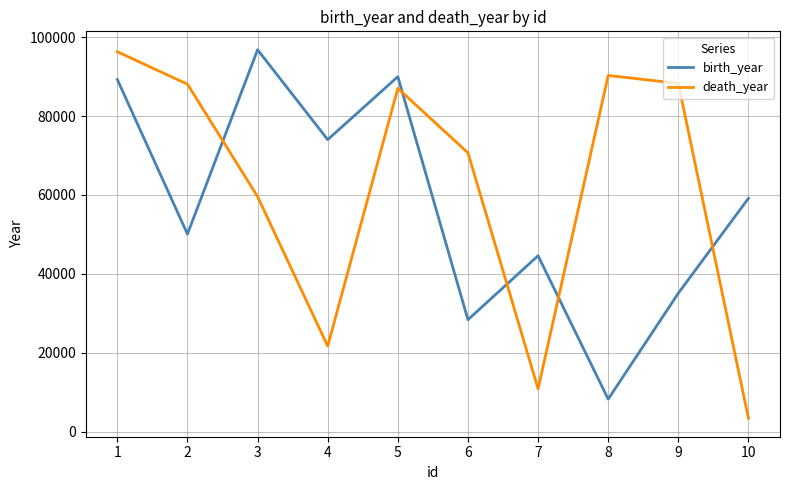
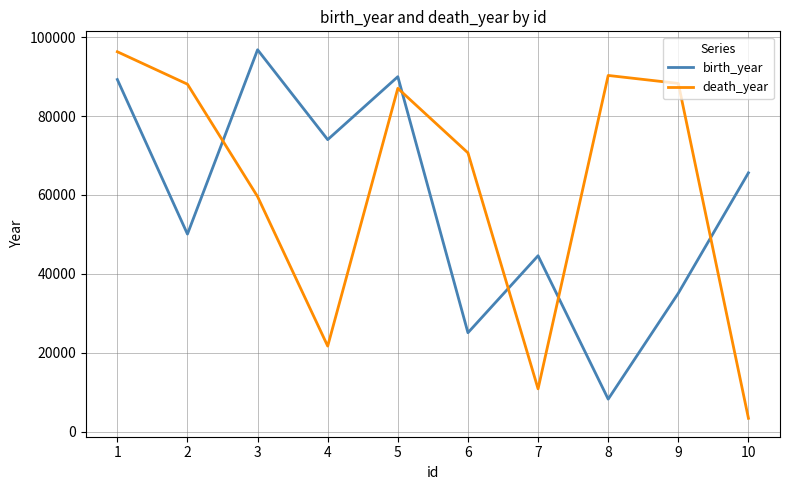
  {
    "birth_year": {
      "1": 89000,
      "2": 50000,
      "3": 97000,
      "4": 74000,
      "5": 90000,
-     "6": 28000,
+     "6": 25000,
      "7": 45000,
      "8": 8000,
      "9": 35000,
-     "10": 59000
+     "10": 66000
    },
    "death_year": {
      "1": 96000,
      "2": 88000,
      "3": 60000,
      "4": 22000,
      "5": 87000,
      "6": 71000,
      "7": 11000,
      "8": 90000,
      "10": 3000
    }
  }
